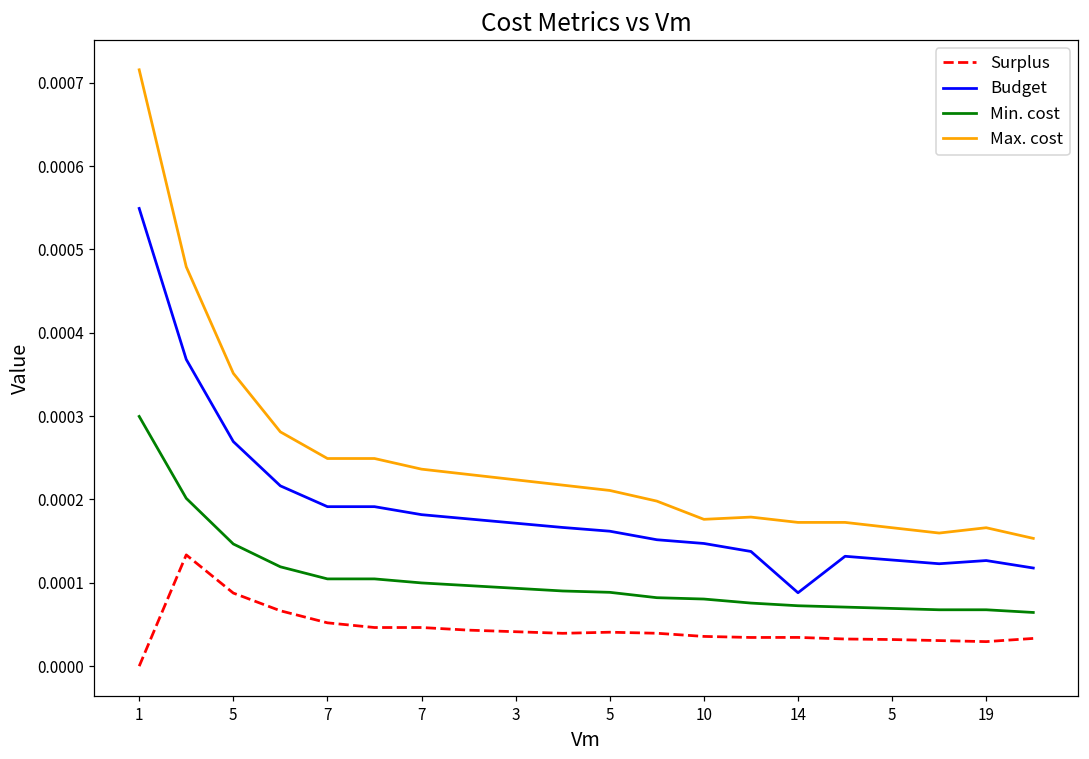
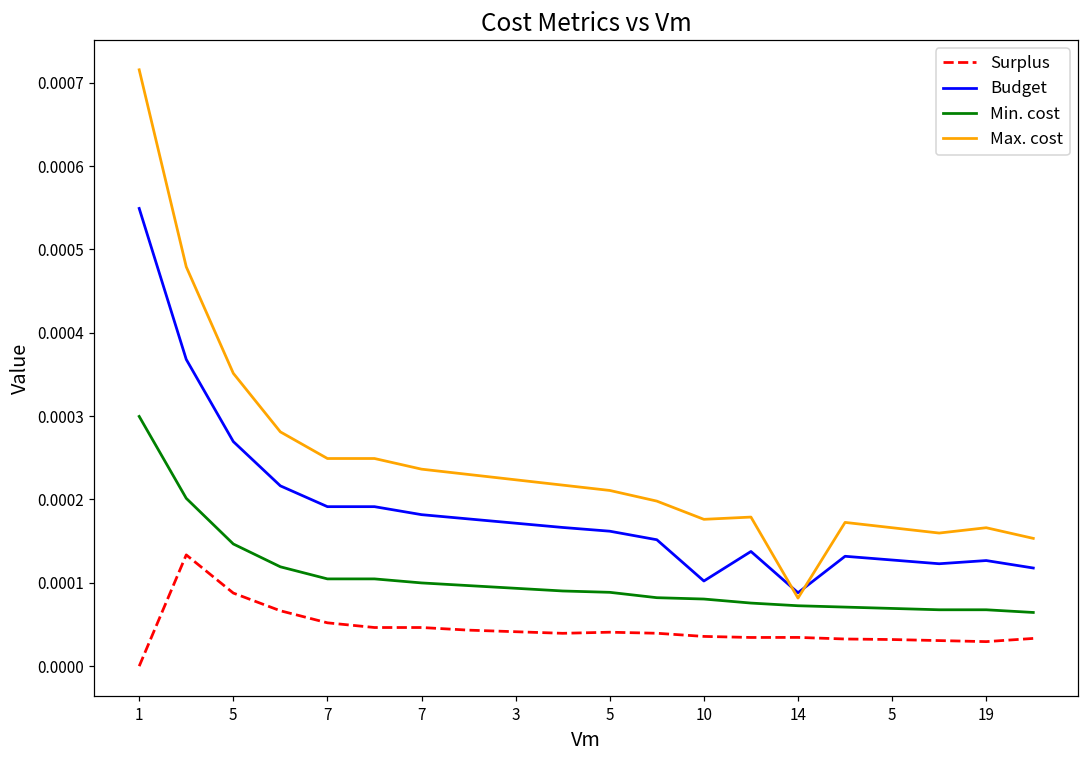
  {
    "Surplus": {
      "10": 0.00004,
      "14": 0.00003
    },
    "Budget": {
-     "10": 0.00015,
+     "10": 0.00010,
      "14": 0.00009
    },
    "Min. cost": {
      "10": 0.00008,
      "14": 0.00007
    },
    "Max. cost": {
      "10": 0.00018,
-     "14": 0.00017
+     "14": 0.00008
    }
  }
